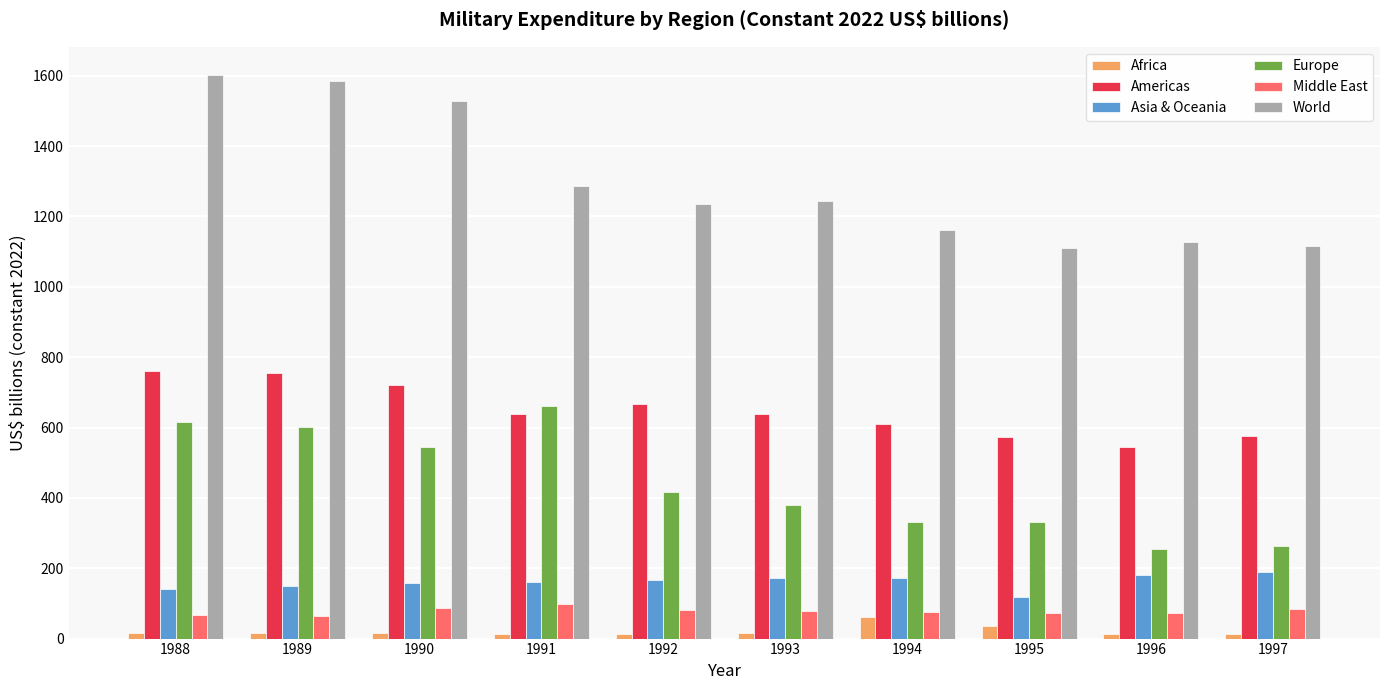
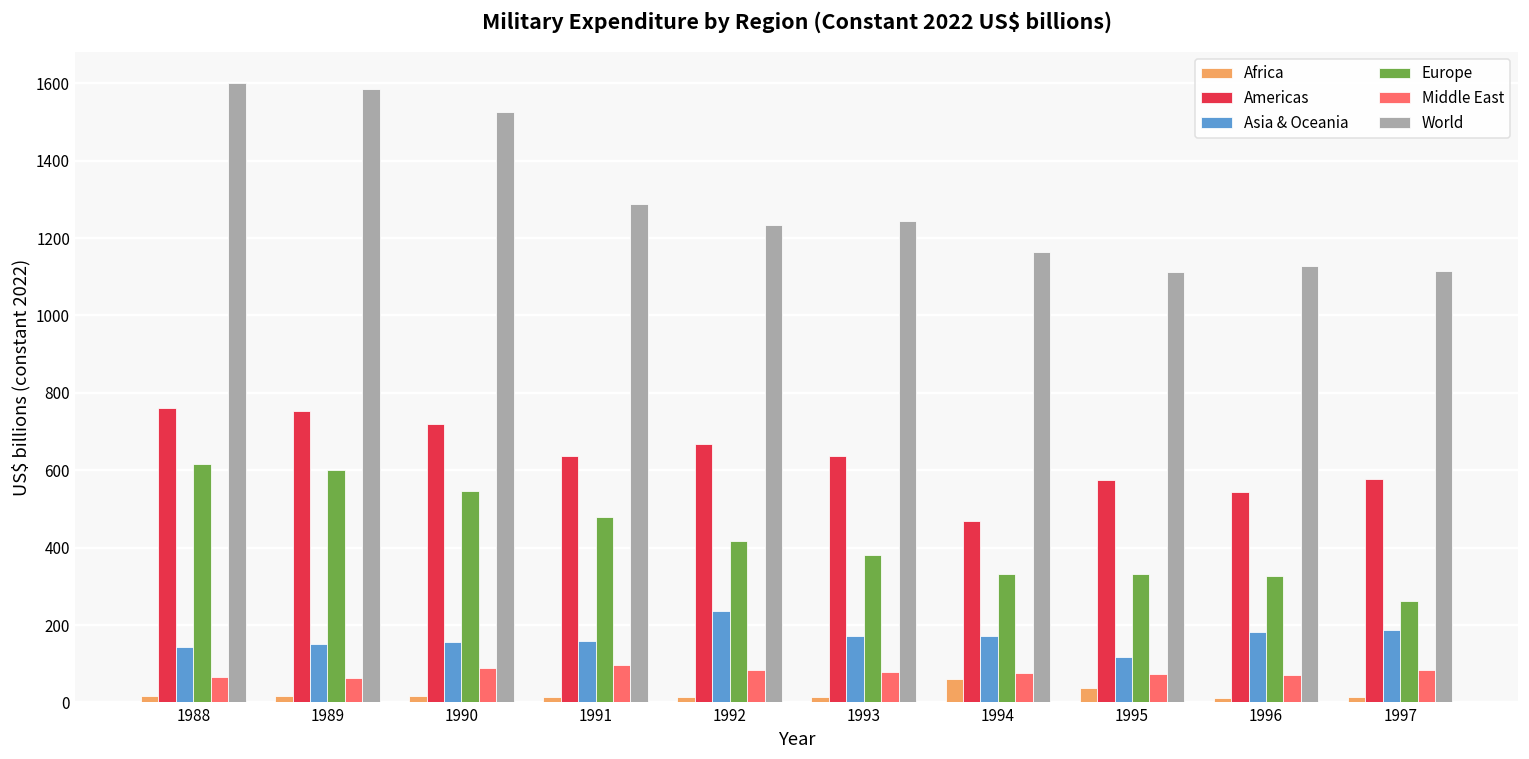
  {
    "Americas": {
      "1988": 760,
      "1989": 750,
      "1990": 720,
      "1991": 640,
      "1992": 670,
      "1993": 640,
-     "1994": 610,
+     "1994": 470,
      "1995": 570,
      "1996": 540,
      "1997": 580
    },
    "Asia & Oceania": {
      "1988": 140,
      "1989": 150,
      "1990": 160,
      "1991": 160,
-     "1992": 170,
+     "1992": 240,
      "1993": 170,
      "1994": 170,
      "1995": 120,
      "1996": 180,
      "1997": 190
    },
    "Europe": {
      "1988": 620,
      "1989": 600,
      "1990": 550,
-     "1991": 660,
+     "1991": 480,
      "1992": 420,
      "1993": 380,
      "1994": 330,
      "1995": 330,
-     "1996": 250,
+     "1996": 330,
      "1997": 260
    },
    "World": {
      "1988": 1600,
      "1989": 1580,
      "1990": 1530,
      "1991": 1290,
      "1992": 1230,
      "1993": 1240,
      "1994": 1160,
      "1995": 1110,
      "1996": 1130,
      "1997": 1110
    }
  }
